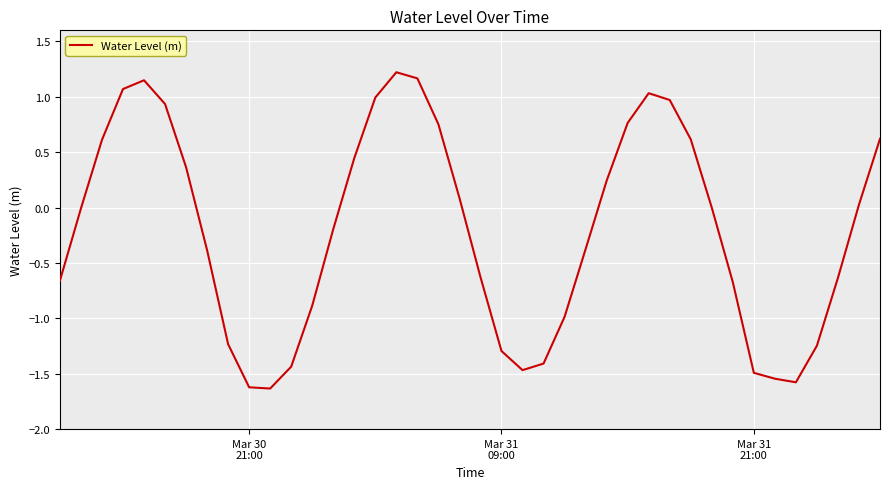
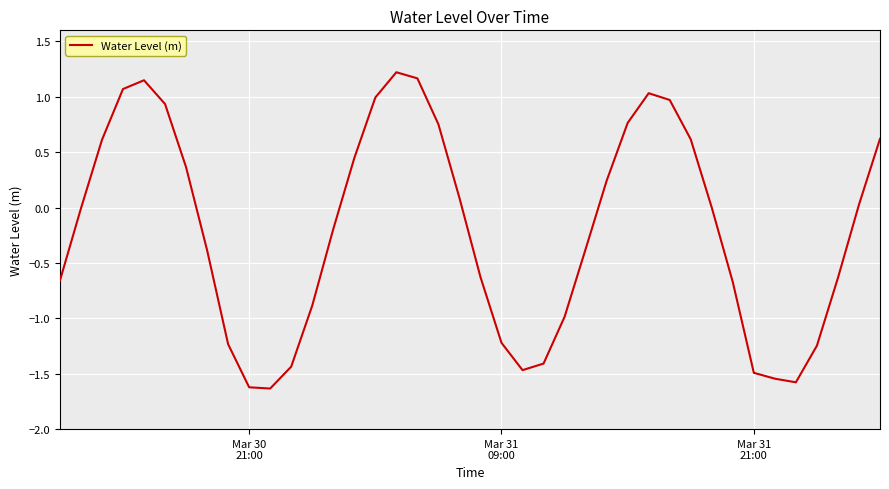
  {
    "Mar 30 21:00": -1.62,
-   "Mar 31 09:00": -1.30,
+   "Mar 31 09:00": -1.22,
    "Mar 31 21:00": -1.49
  }
